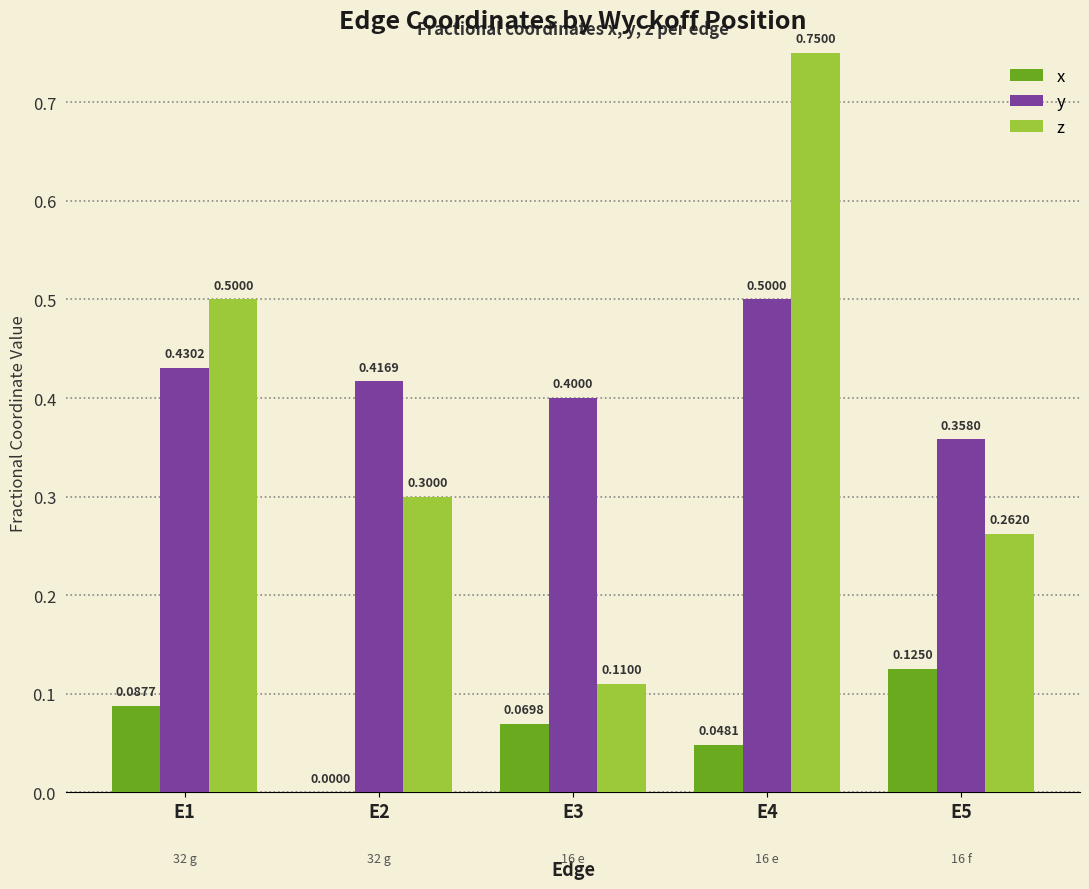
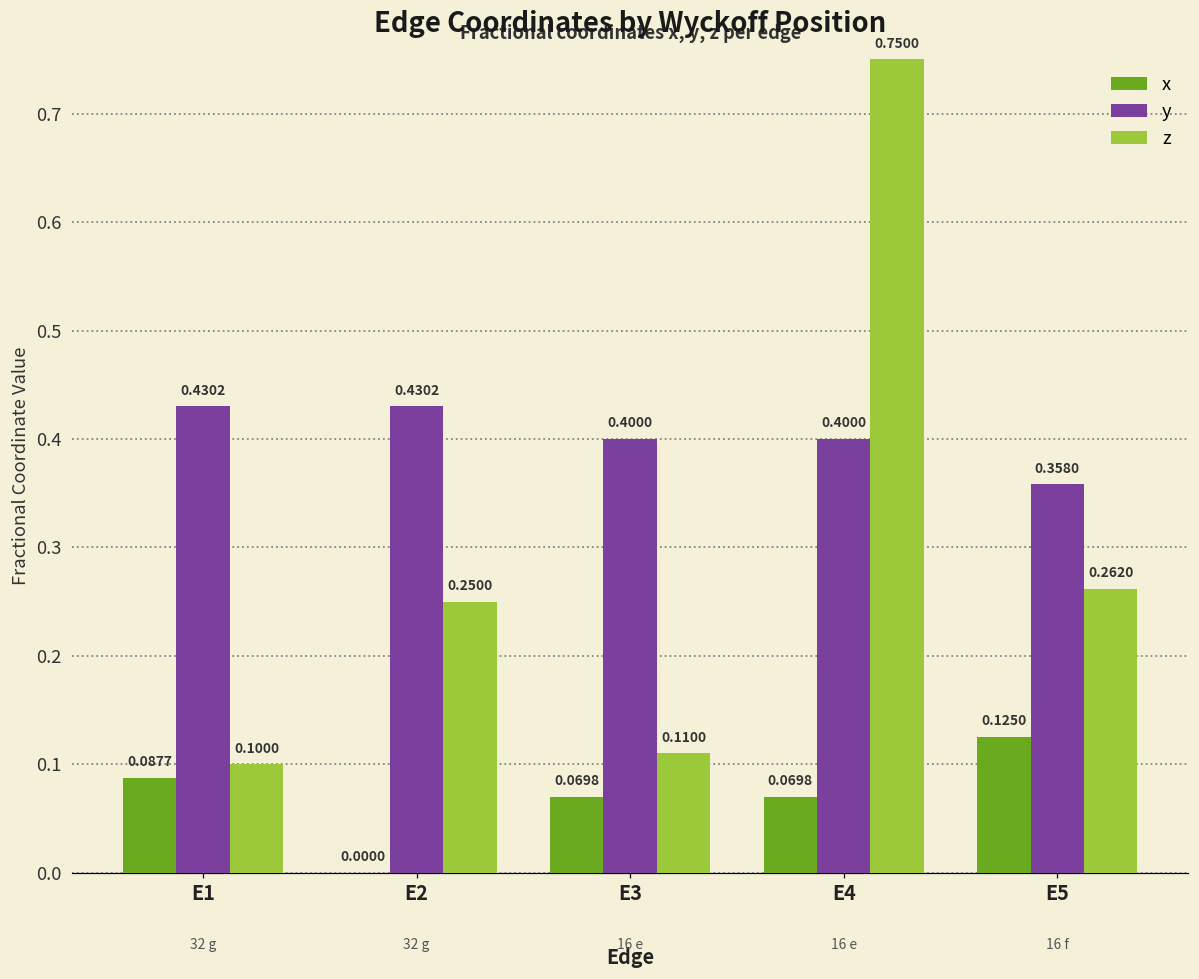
  {
    "x": {
      "E1": 0.0877,
      "E2": 0.0000,
      "E3": 0.0698,
-     "E4": 0.0481,
+     "E4": 0.0698,
      "E5": 0.1250
    },
    "y": {
      "E1": 0.4302,
-     "E2": 0.4169,
+     "E2": 0.4302,
      "E3": 0.4000,
-     "E4": 0.5000,
+     "E4": 0.4000,
      "E5": 0.3580
    },
    "z": {
-     "E1": 0.5000,
-     "E2": 0.3000,
+     "E1": 0.1000,
+     "E2": 0.2500,
      "E3": 0.1100,
      "E4": 0.7500,
      "E5": 0.2620
    }
  }
